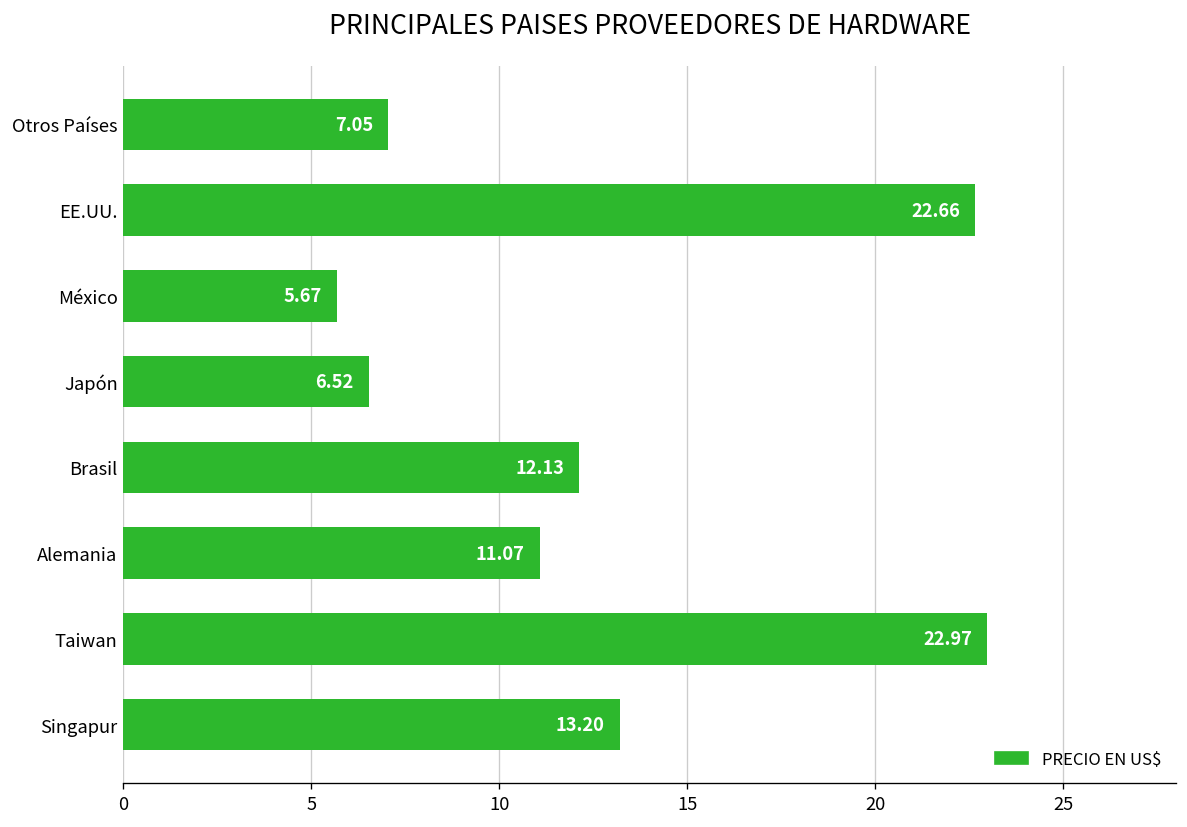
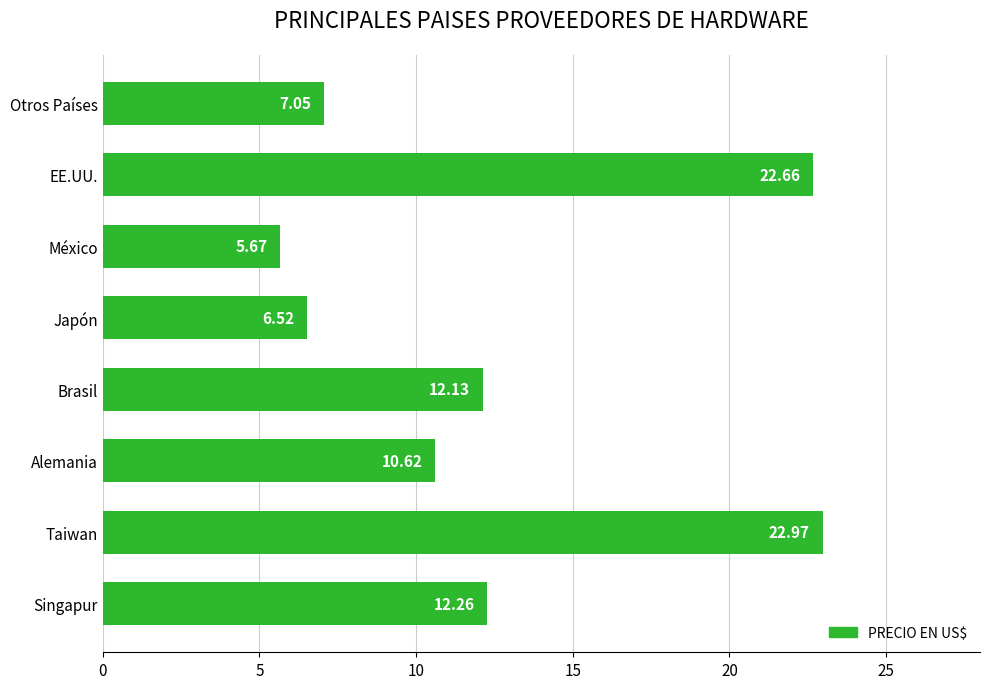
  {
    "Otros Países": 7.05,
    "EE.UU.": 22.66,
    "México": 5.67,
    "Japón": 6.52,
    "Brasil": 12.13,
-   "Alemania": 11.07,
+   "Alemania": 10.62,
    "Taiwan": 22.97,
-   "Singapur": 13.20
+   "Singapur": 12.26
  }
